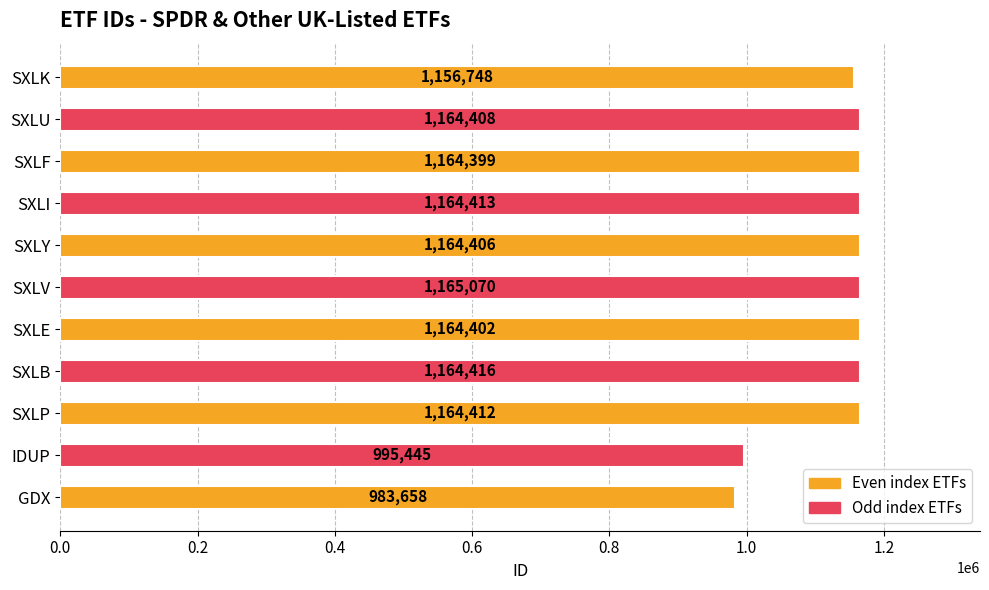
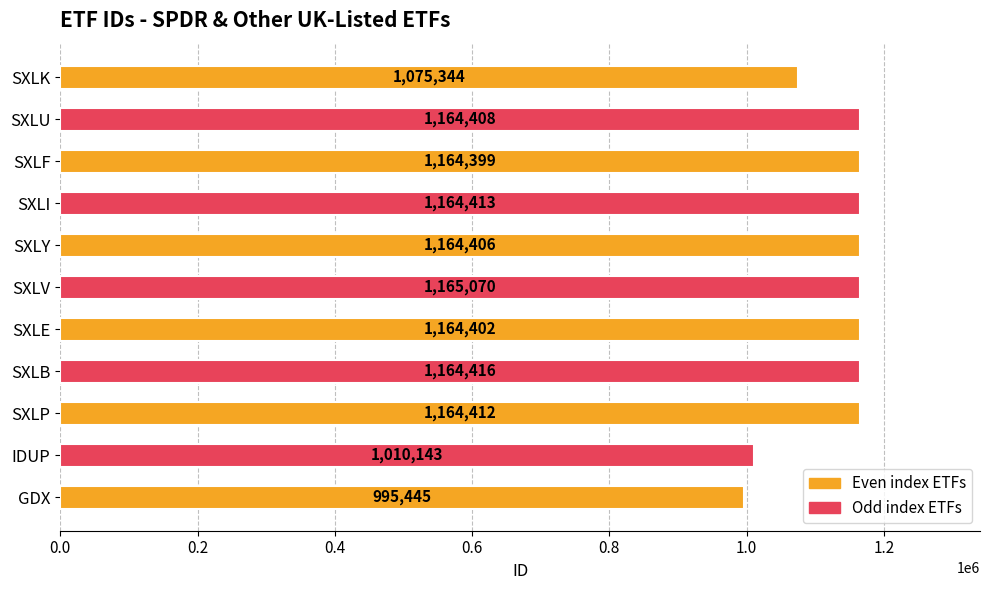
  {
-   "SXLK": "1,156,748",
+   "SXLK": "1,075,344",
    "SXLU": "1,164,408",
    "SXLF": "1,164,399",
    "SXLI": "1,164,413",
    "SXLY": "1,164,406",
    "SXLV": "1,165,070",
    "SXLE": "1,164,402",
    "SXLB": "1,164,416",
    "SXLP": "1,164,412",
-   "IDUP": "995,445",
-   "GDX": "983,658"
+   "IDUP": "1,010,143",
+   "GDX": "995,445"
  }
